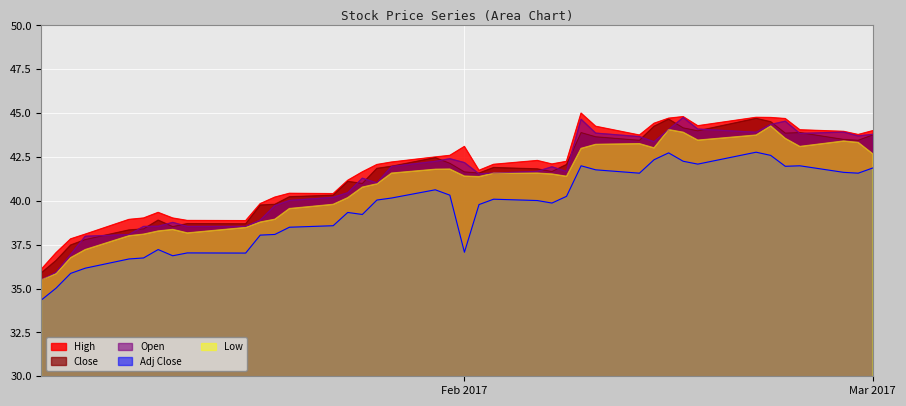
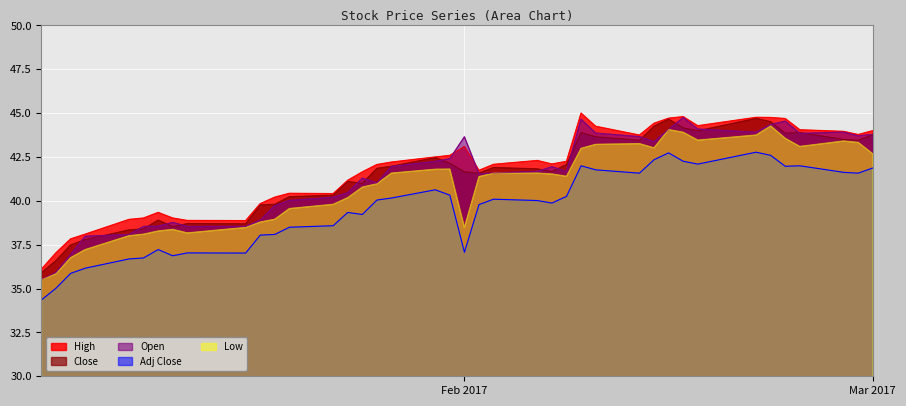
  {
    "High": {
      "Feb 2017": 43.1,
      "Mar 2017": 44.0
    },
    "Close": {
      "Feb 2017": 41.7
    },
    "Open": {
-     "Feb 2017": 42.2
+     "Feb 2017": 43.7
    },
    "Adj Close": {
      "Feb 2017": 37.1,
      "Mar 2017": 41.9
    },
    "Low": {
-     "Feb 2017": 41.4,
+     "Feb 2017": 38.5,
      "Mar 2017": 42.7
    }
  }
